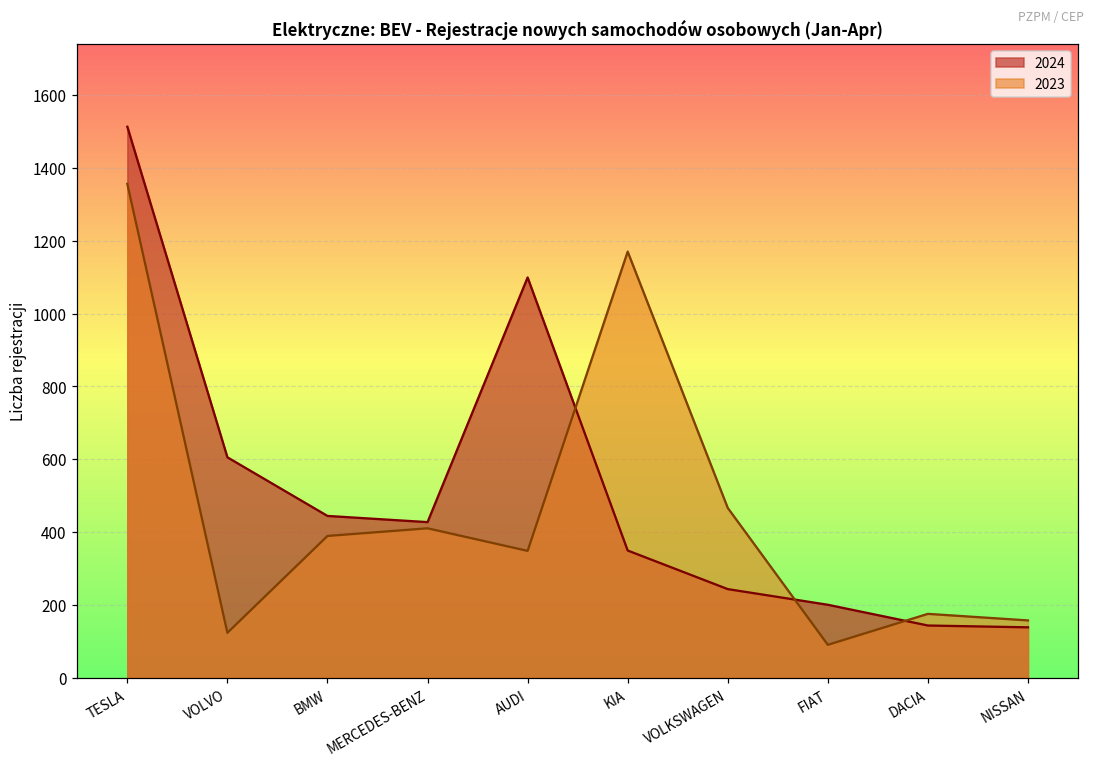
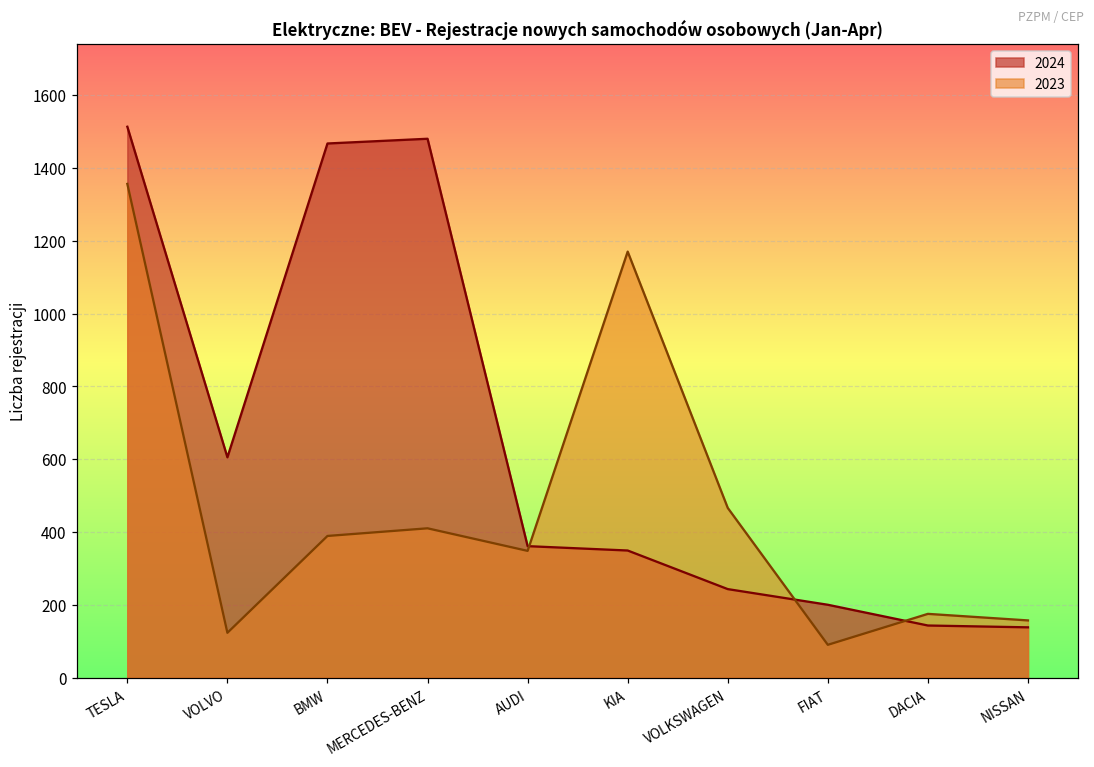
  {
    "2024": {
      "TESLA": 1510,
      "VOLVO": 610,
-     "BMW": 440,
-     "MERCEDES-BENZ": 430,
-     "AUDI": 1100,
+     "BMW": 1470,
+     "MERCEDES-BENZ": 1480,
+     "AUDI": 360,
      "KIA": 350,
      "VOLKSWAGEN": 240,
      "FIAT": 200,
      "DACIA": 140,
      "NISSAN": 140
    },
    "2023": {
      "TESLA": 1360,
      "VOLVO": 120,
      "BMW": 390,
      "MERCEDES-BENZ": 410,
      "AUDI": 350,
      "KIA": 1170,
      "VOLKSWAGEN": 470,
      "FIAT": 90,
      "DACIA": 180,
      "NISSAN": 160
    }
  }
